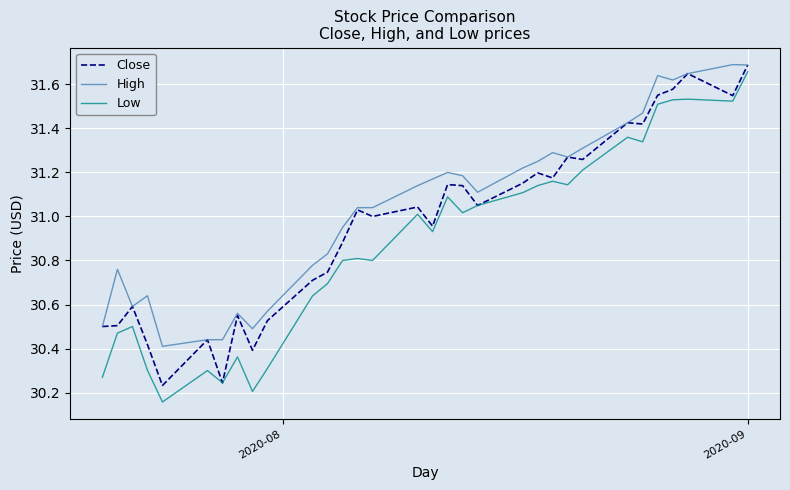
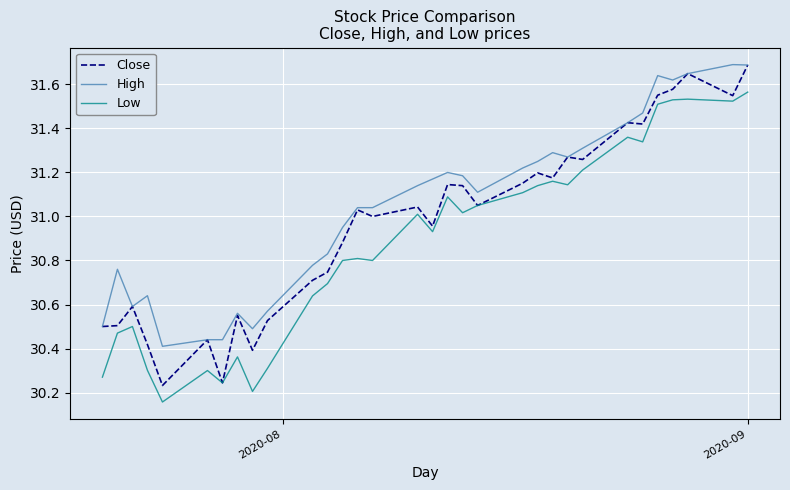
  {
    "Low": {
-     "2020-09": 31.66
+     "2020-09": 31.57
    }
  }
